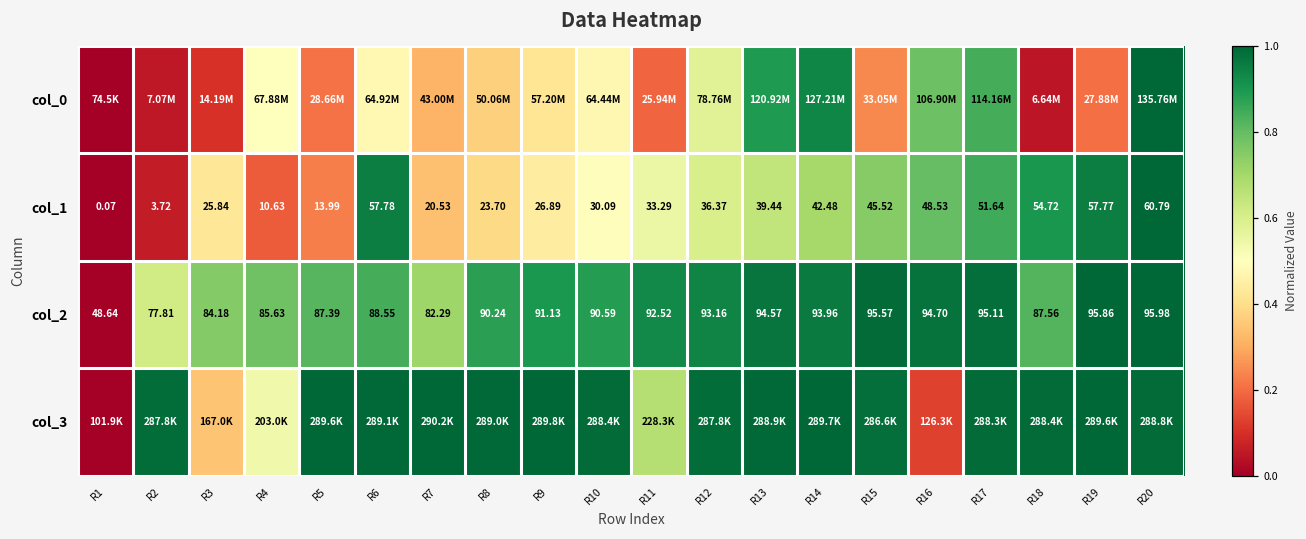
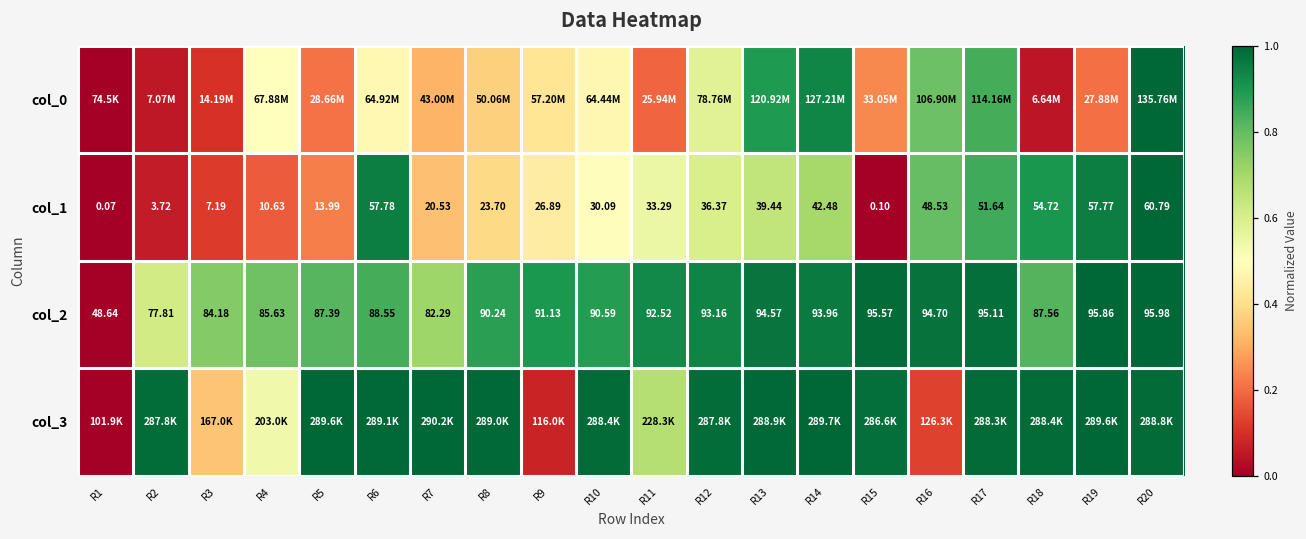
  {
    "col_0": {
      "R1": "74.5K",
      "R2": "7.07M",
      "R3": "14.19M",
      "R4": "67.88M",
      "R5": "28.66M",
      "R6": "64.92M",
      "R7": "43.00M",
      "R8": "50.06M",
      "R9": "57.20M",
      "R10": "64.44M",
      "R11": "25.94M",
      "R12": "78.76M",
      "R13": "120.92M",
      "R14": "127.21M",
      "R15": "33.05M",
      "R16": "106.90M",
      "R17": "114.16M",
      "R18": "6.64M",
      "R19": "27.88M",
      "R20": "135.76M"
    },
    "col_1": {
      "R1": "0.07",
      "R2": "3.72",
-     "R3": "25.84",
+     "R3": "7.19",
      "R4": "10.63",
      "R5": "13.99",
      "R6": "57.78",
      "R7": "20.53",
      "R8": "23.70",
      "R9": "26.89",
      "R10": "30.09",
      "R11": "33.29",
      "R12": "36.37",
      "R13": "39.44",
      "R14": "42.48",
-     "R15": "45.52",
+     "R15": "0.10",
      "R16": "48.53",
      "R17": "51.64",
      "R18": "54.72",
      "R19": "57.77",
      "R20": "60.79"
    },
    "col_2": {
      "R1": "48.64",
      "R2": "77.81",
      "R3": "84.18",
      "R4": "85.63",
      "R5": "87.39",
      "R6": "88.55",
      "R7": "82.29",
      "R8": "90.24",
      "R9": "91.13",
      "R10": "90.59",
      "R11": "92.52",
      "R12": "93.16",
      "R13": "94.57",
      "R14": "93.96",
      "R15": "95.57",
      "R16": "94.70",
      "R17": "95.11",
      "R18": "87.56",
      "R19": "95.86",
      "R20": "95.98"
    },
    "col_3": {
      "R1": "101.9K",
      "R2": "287.8K",
      "R3": "167.0K",
      "R4": "203.0K",
      "R5": "289.6K",
      "R6": "289.1K",
      "R7": "290.2K",
      "R8": "289.0K",
-     "R9": "289.8K",
+     "R9": "116.0K",
      "R10": "288.4K",
      "R11": "228.3K",
      "R12": "287.8K",
      "R13": "288.9K",
      "R14": "289.7K",
      "R15": "286.6K",
      "R16": "126.3K",
      "R17": "288.3K",
      "R18": "288.4K",
      "R19": "289.6K",
      "R20": "288.8K"
    }
  }
